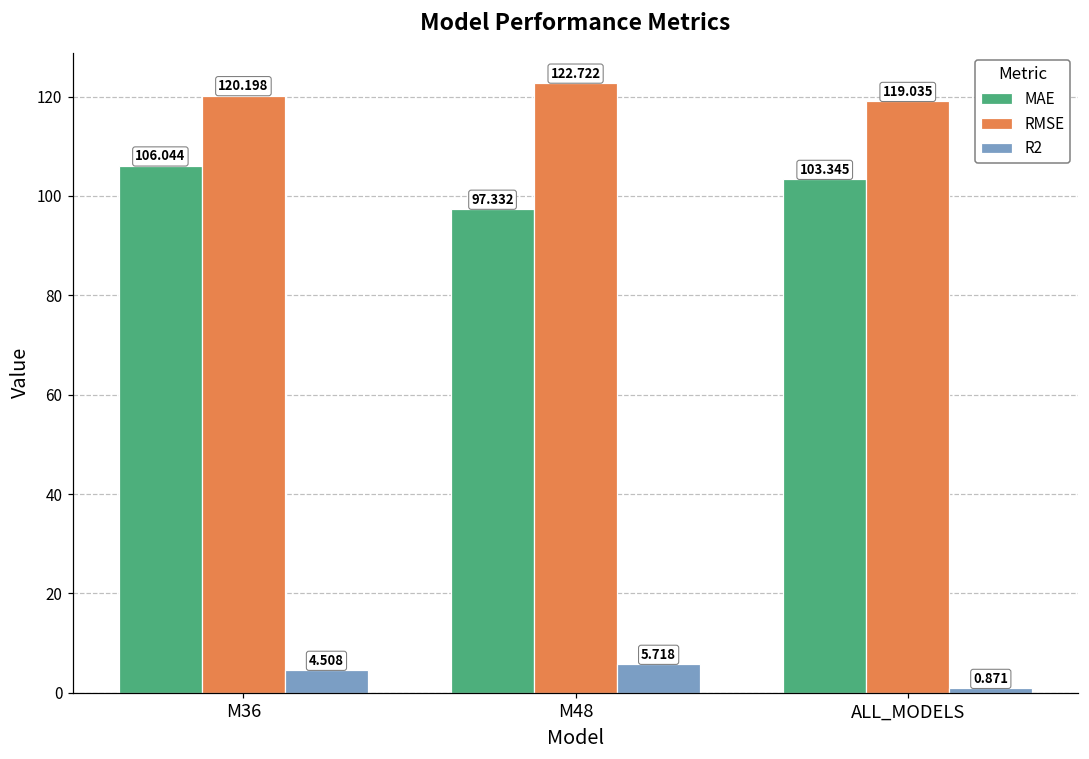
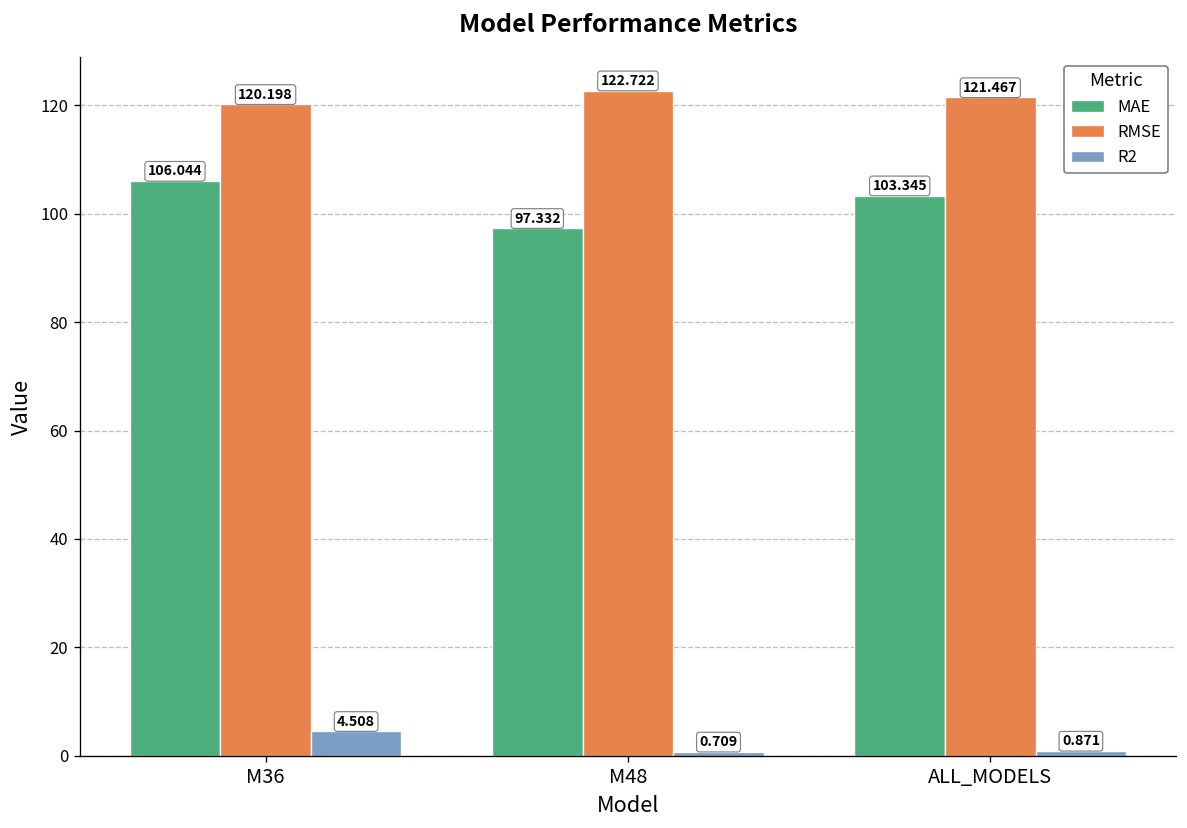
  {
    "RMSE": {
-     "ALL_MODELS": 119.035
+     "ALL_MODELS": 121.467
    },
    "R2": {
-     "M48": 5.718
+     "M48": 0.709
    }
  }
